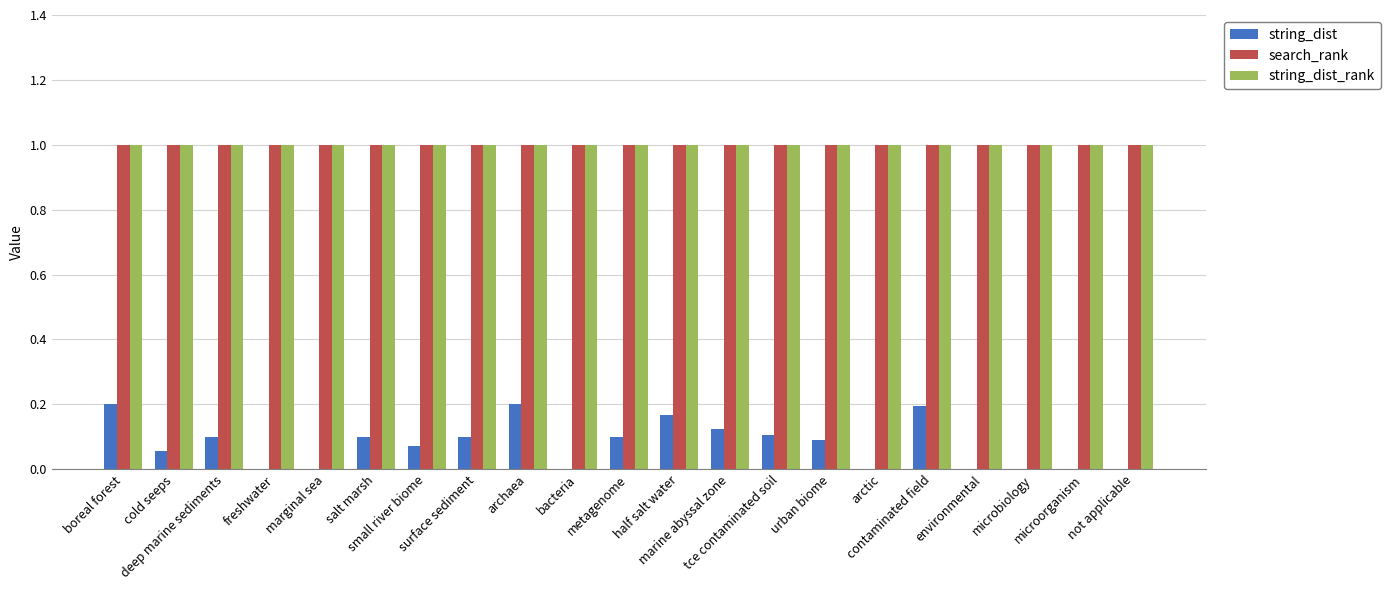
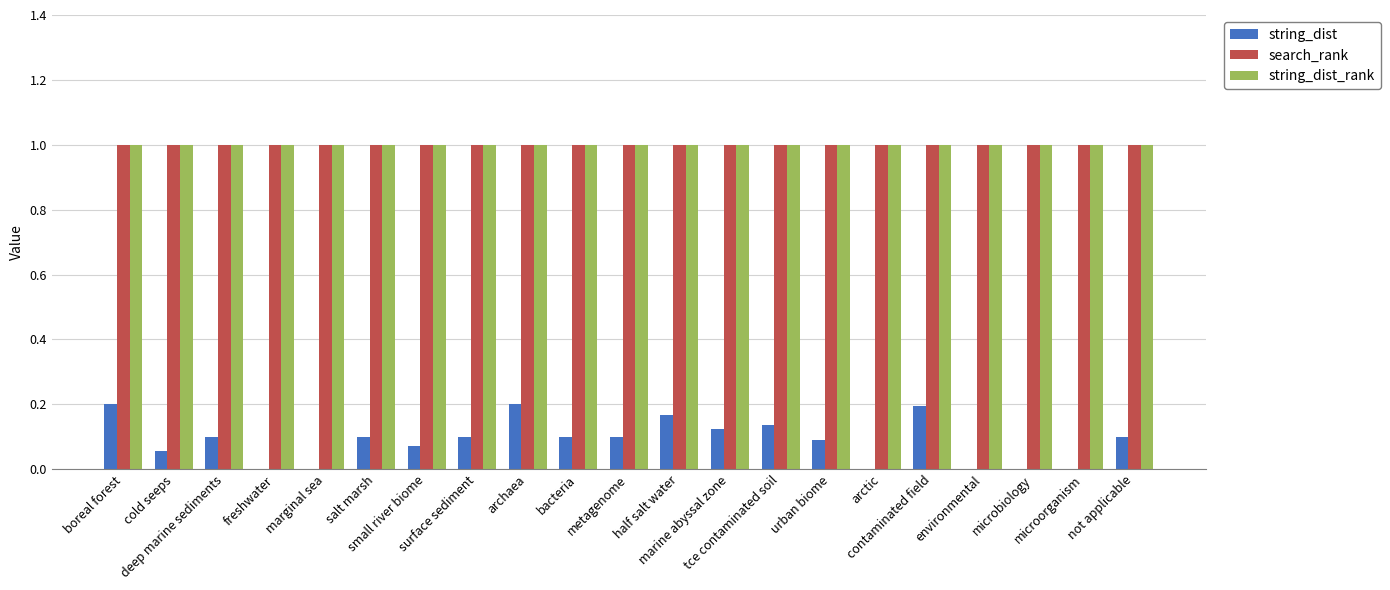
  {
    "string_dist": {
      "boreal forest": 0.20,
      "cold seeps": 0.06,
      "deep marine sediments": 0.10,
      "freshwater": 0.00,
      "marginal sea": 0.00,
      "salt marsh": 0.10,
      "small river biome": 0.07,
      "surface sediment": 0.10,
      "archaea": 0.20,
-     "bacteria": 0.0,
+     "bacteria": 0.1,
      "metagenome": 0.10,
      "half salt water": 0.17,
      "marine abyssal zone": 0.12,
-     "tce contaminated soil": 0.11,
+     "tce contaminated soil": 0.14,
      "urban biome": 0.09,
      "arctic": 0.00,
      "contaminated field": 0.20,
      "environmental": 0.00,
      "microbiology": 0.00,
      "microorganism": 0.00,
-     "not applicable": 0.0
+     "not applicable": 0.1
    },
    "search_rank": {
      "boreal forest": 1.00,
      "cold seeps": 1.00,
      "deep marine sediments": 1.00,
      "freshwater": 1.00,
      "marginal sea": 1.00,
      "salt marsh": 1.00,
      "small river biome": 1.00,
      "surface sediment": 1.00,
      "archaea": 1.00,
      "bacteria": 1.00,
      "metagenome": 1.00,
      "half salt water": 1.00,
      "marine abyssal zone": 1.00,
      "tce contaminated soil": 1.00,
      "urban biome": 1.00,
      "arctic": 1.00,
      "contaminated field": 1.00,
      "environmental": 1.00,
      "microbiology": 1.00,
      "microorganism": 1.00,
      "not applicable": 1.00
    },
    "string_dist_rank": {
      "boreal forest": 1.00,
      "cold seeps": 1.00,
      "deep marine sediments": 1.00,
      "freshwater": 1.00,
      "marginal sea": 1.00,
      "salt marsh": 1.00,
      "small river biome": 1.00,
      "surface sediment": 1.00,
      "archaea": 1.00,
      "bacteria": 1.00,
      "metagenome": 1.00,
      "half salt water": 1.00,
      "marine abyssal zone": 1.00,
      "tce contaminated soil": 1.00,
      "urban biome": 1.00,
      "arctic": 1.00,
      "contaminated field": 1.00,
      "environmental": 1.00,
      "microbiology": 1.00,
      "microorganism": 1.00,
      "not applicable": 1.00
    }
  }
